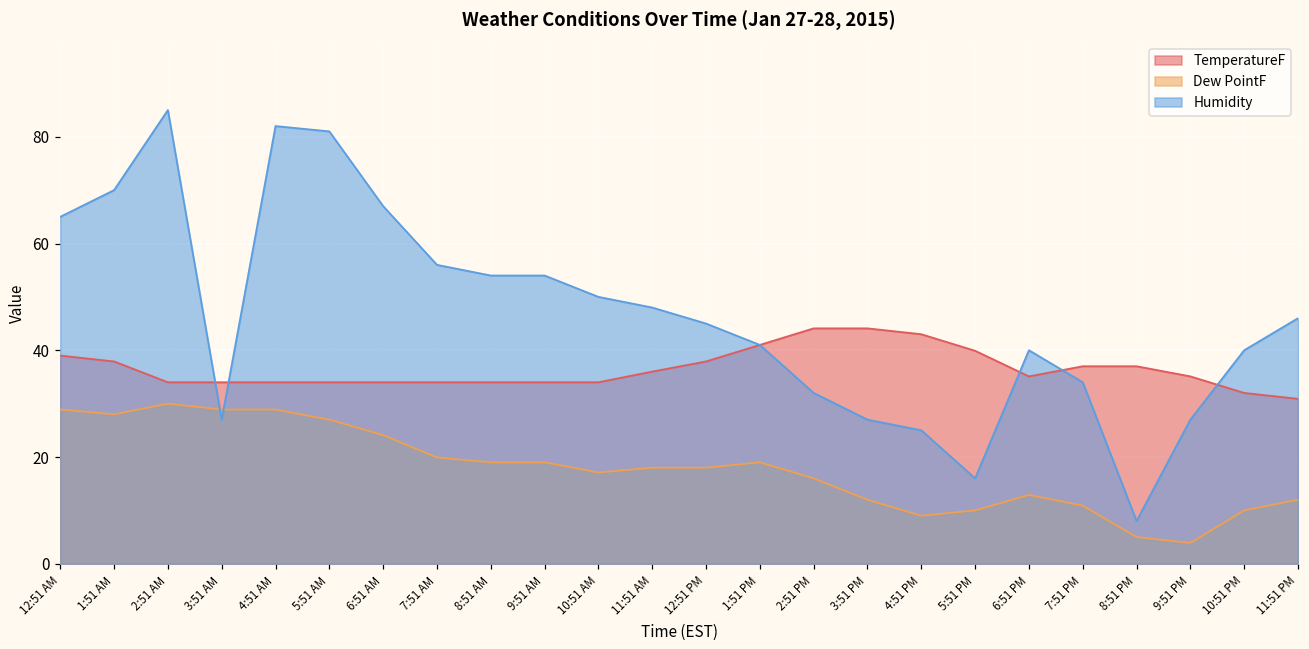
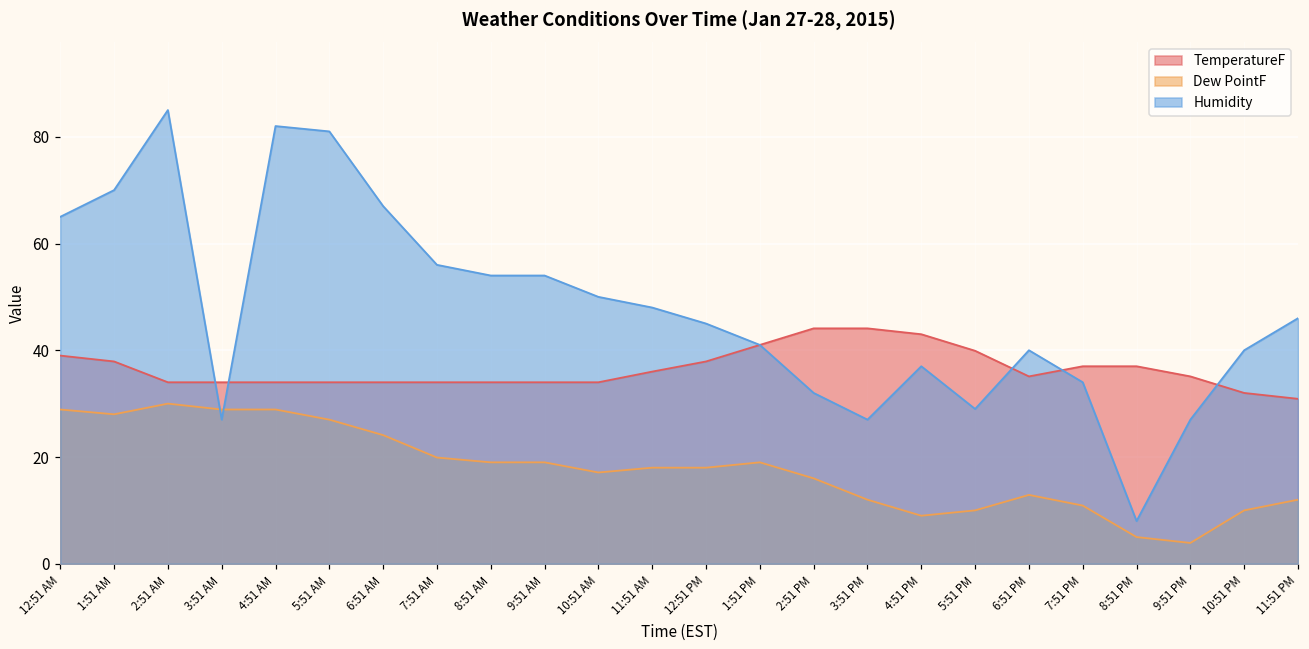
  {
    "Humidity": {
      "12:51 AM": 65,
      "1:51 AM": 70,
      "2:51 AM": 85,
      "3:51 AM": 27,
      "4:51 AM": 82,
      "5:51 AM": 81,
      "6:51 AM": 67,
      "7:51 AM": 56,
      "8:51 AM": 54,
      "9:51 AM": 54,
      "10:51 AM": 50,
      "11:51 AM": 48,
      "12:51 PM": 45,
      "2:51 PM": 32,
      "3:51 PM": 27,
-     "4:51 PM": 25,
-     "5:51 PM": 16,
+     "4:51 PM": 37,
+     "5:51 PM": 29,
      "6:51 PM": 40,
      "7:51 PM": 34,
      "8:51 PM": 8,
      "9:51 PM": 27,
      "10:51 PM": 40,
      "11:51 PM": 46
    }
  }
